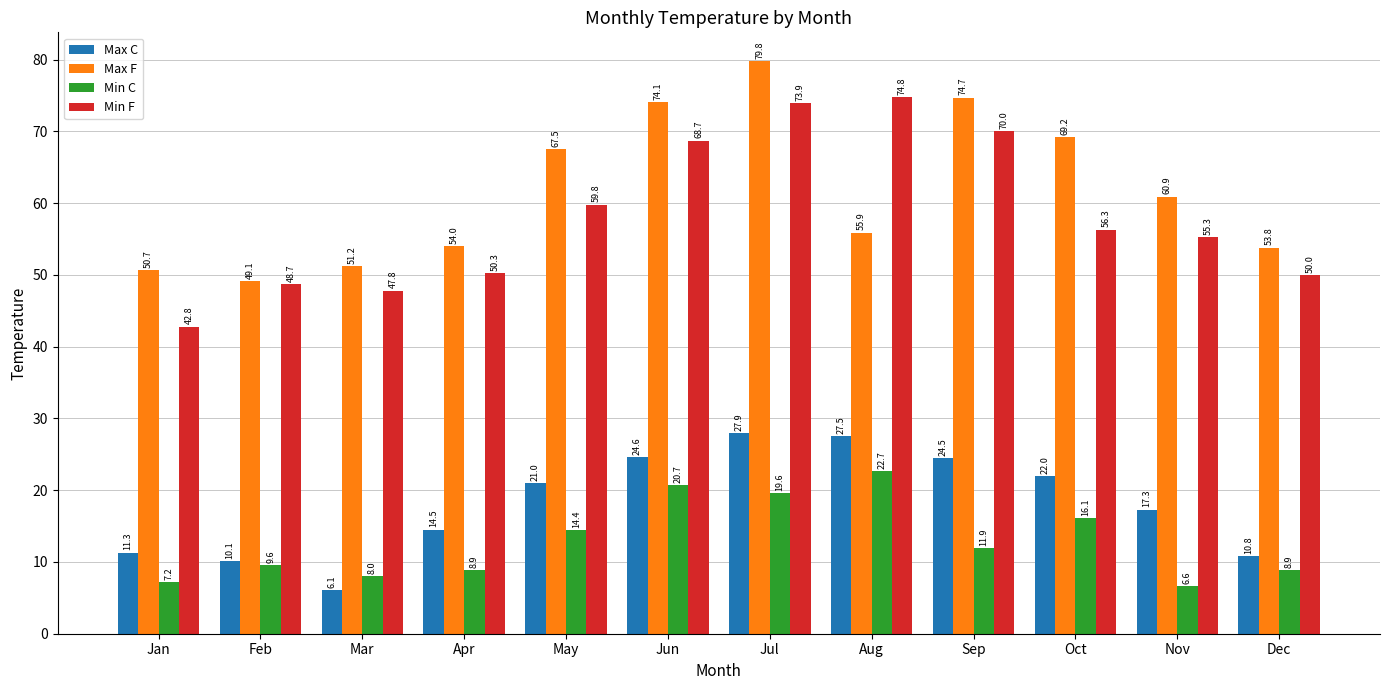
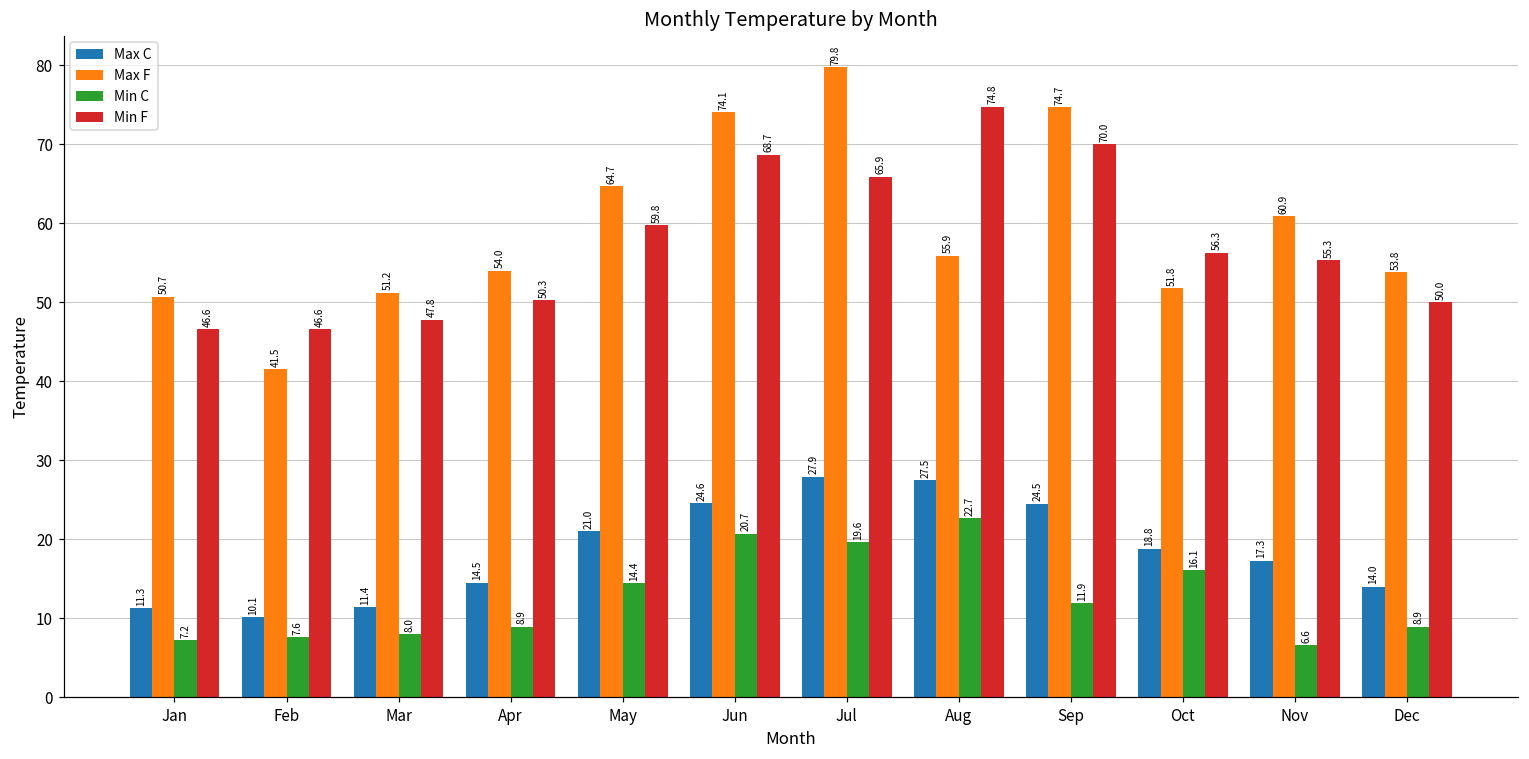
  {
    "Max C": {
      "Jan": 11.3,
      "Feb": 10.1,
-     "Mar": 6.1,
+     "Mar": 11.4,
      "Apr": 14.5,
      "May": 21.0,
      "Jun": 24.6,
      "Jul": 27.9,
      "Aug": 27.5,
      "Sep": 24.5,
-     "Oct": 22.0,
+     "Oct": 18.8,
      "Nov": 17.3,
-     "Dec": 10.8
+     "Dec": 14.0
    },
    "Max F": {
      "Jan": 50.7,
-     "Feb": 49.1,
+     "Feb": 41.5,
      "Mar": 51.2,
      "Apr": 54.0,
-     "May": 67.5,
+     "May": 64.7,
      "Jun": 74.1,
      "Jul": 79.8,
      "Aug": 55.9,
      "Sep": 74.7,
-     "Oct": 69.2,
+     "Oct": 51.8,
      "Nov": 60.9,
      "Dec": 53.8
    },
    "Min C": {
      "Jan": 7.2,
-     "Feb": 9.6,
+     "Feb": 7.6,
      "Mar": 8.0,
      "Apr": 8.9,
      "May": 14.4,
      "Jun": 20.7,
      "Jul": 19.6,
      "Aug": 22.7,
      "Sep": 11.9,
      "Oct": 16.1,
      "Nov": 6.6,
      "Dec": 8.9
    },
    "Min F": {
-     "Jan": 42.8,
-     "Feb": 48.7,
+     "Jan": 46.6,
+     "Feb": 46.6,
      "Mar": 47.8,
      "Apr": 50.3,
      "May": 59.8,
      "Jun": 68.7,
-     "Jul": 73.9,
+     "Jul": 65.9,
      "Aug": 74.8,
      "Sep": 70.0,
      "Oct": 56.3,
      "Nov": 55.3,
      "Dec": 50.0
    }
  }
